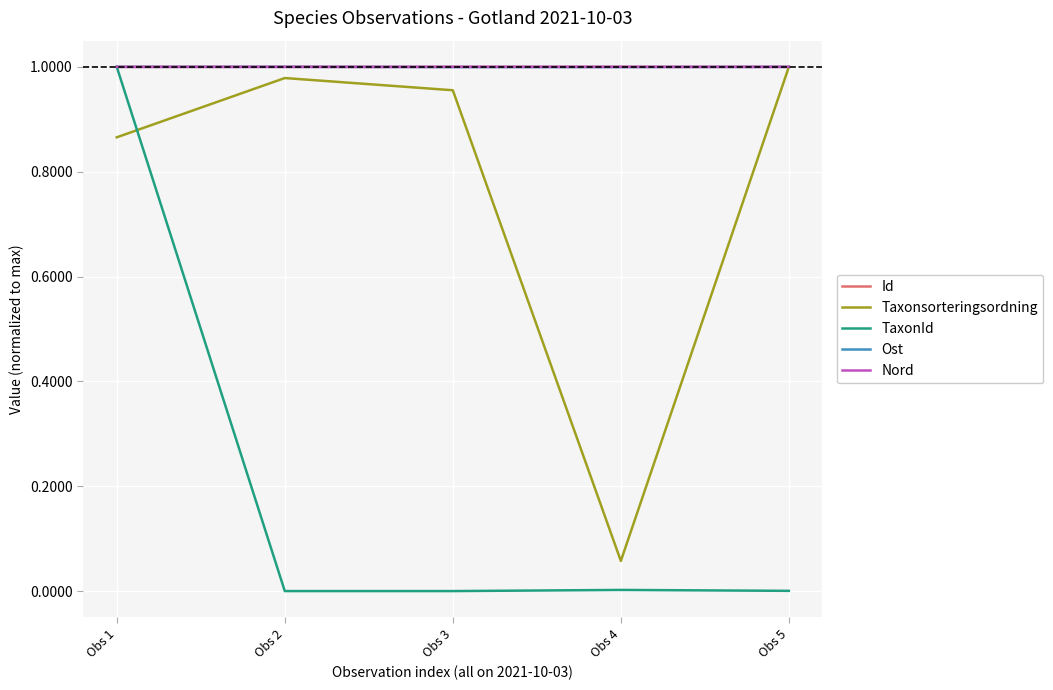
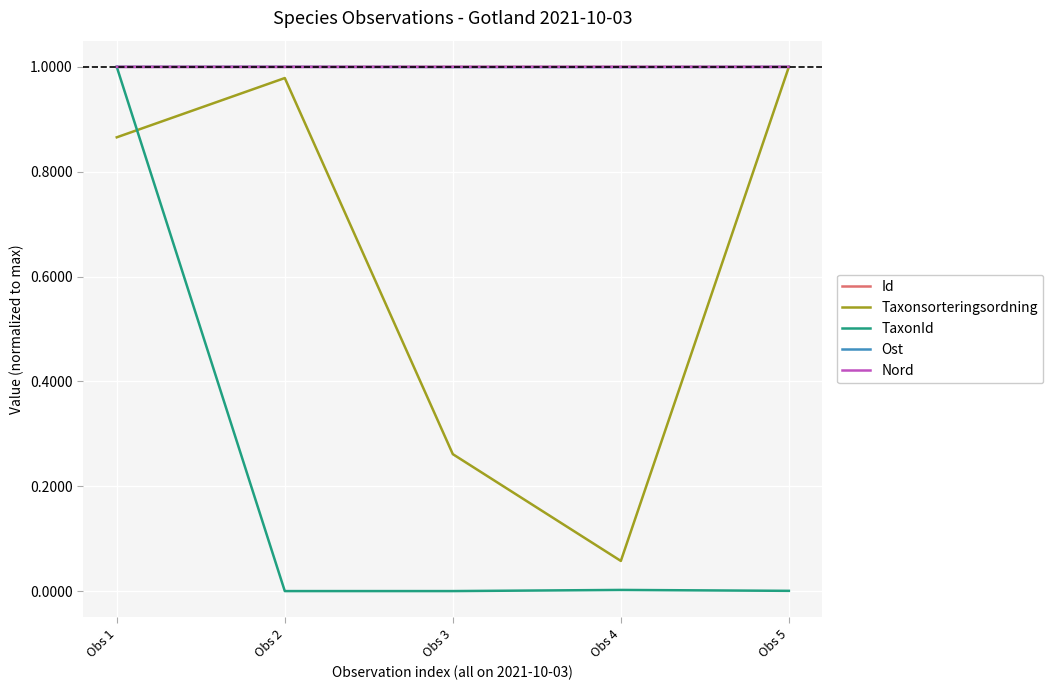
  {
    "Nord": {
      "Obs 2": 1.00,
      "Obs 3": 1.00,
      "Obs 4": 1.00
    },
    "Taxonsorteringsordning": {
      "Obs 1": 0.87,
      "Obs 2": 0.98,
-     "Obs 3": 0.96,
+     "Obs 3": 0.26,
      "Obs 4": 0.06
    },
    "TaxonId": {
      "Obs 2": 0.00,
      "Obs 3": 0.00,
      "Obs 4": 0.00,
      "Obs 5": 0.00
    }
  }
